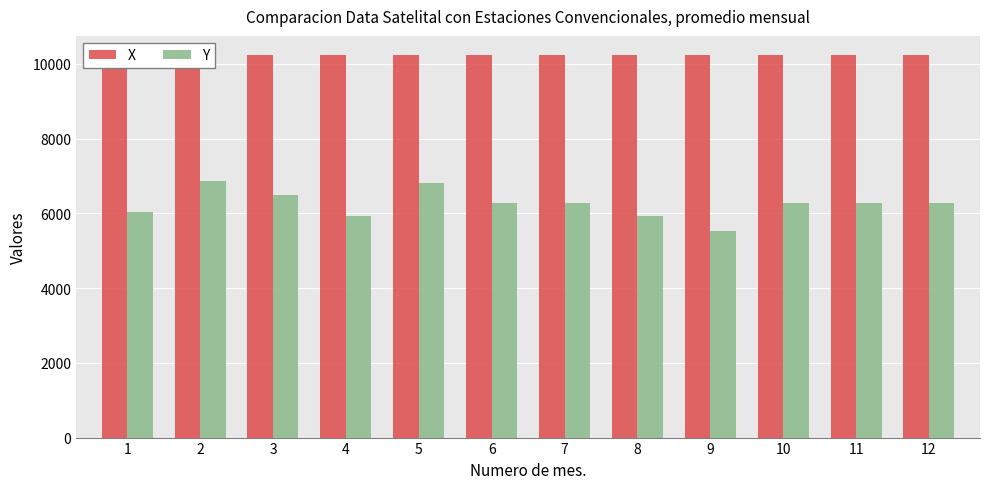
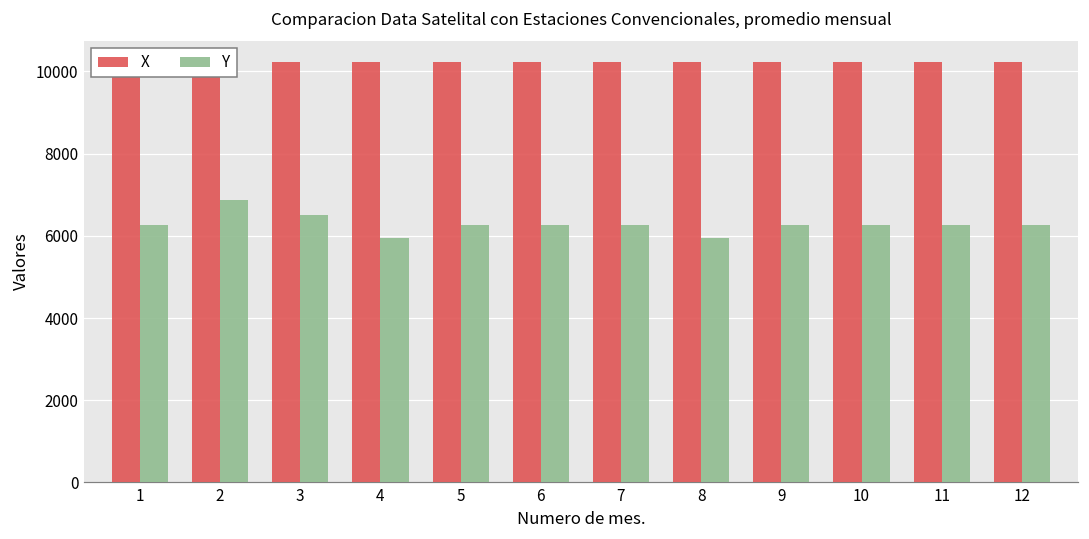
  {
    "X": {
      "3": 10200,
      "4": 10200,
      "5": 10200,
      "6": 10200,
      "7": 10200,
      "8": 10200,
      "9": 10200,
      "10": 10200,
      "11": 10200,
      "12": 10200
    },
    "Y": {
-     "1": 6000,
+     "1": 6300,
      "2": 6900,
      "3": 6500,
      "4": 5900,
-     "5": 6800,
+     "5": 6300,
      "6": 6300,
      "7": 6300,
      "8": 5900,
-     "9": 5500,
+     "9": 6300,
      "10": 6300,
      "11": 6300,
      "12": 6300
    }
  }
